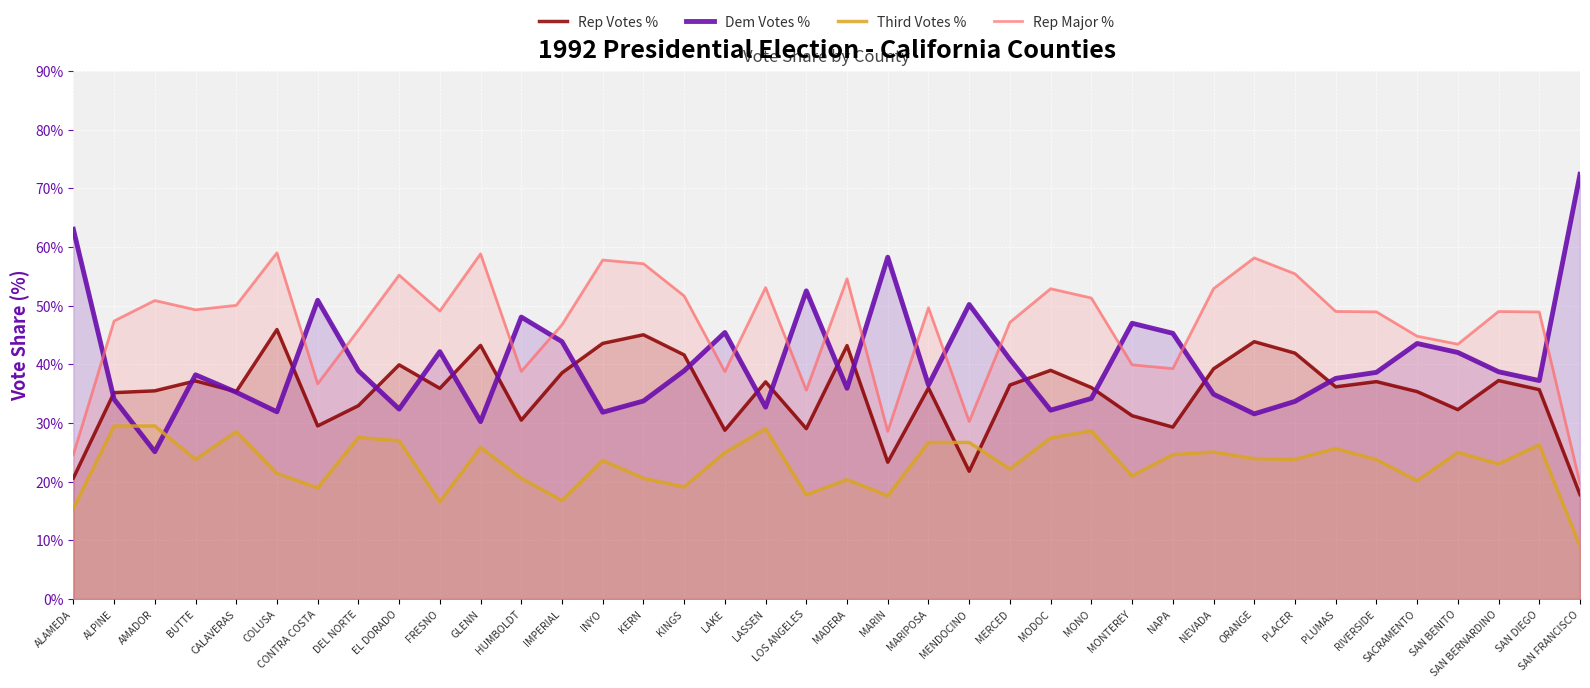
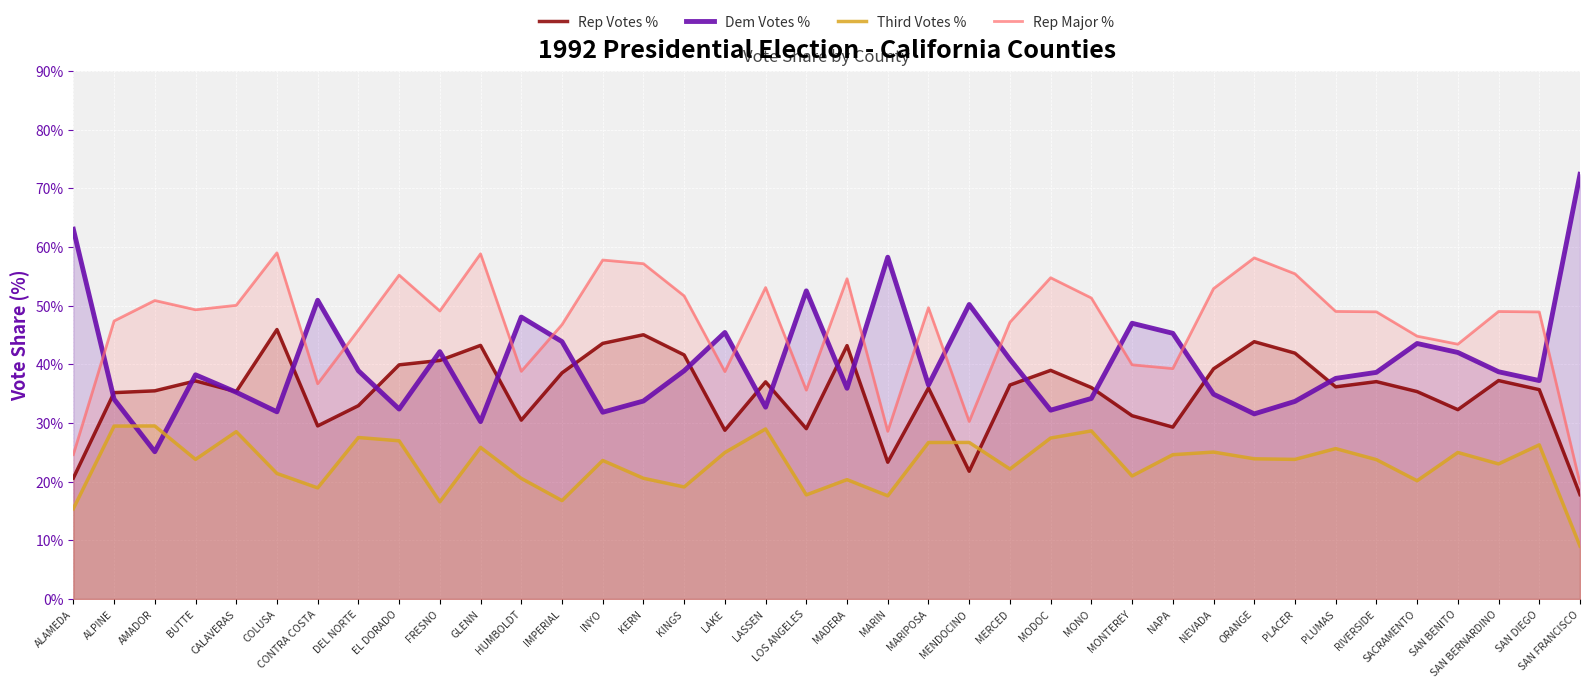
  {
    "Rep Votes %": {
      "ALAMEDA": "21%",
      "ALPINE": "35%",
      "AMADOR": "35%",
      "BUTTE": "37%",
      "COLUSA": "46%",
      "CONTRA COSTA": "30%",
      "DEL NORTE": "33%",
      "EL DORADO": "40%",
-     "FRESNO": "36%",
+     "FRESNO": "41%",
      "GLENN": "43%",
      "HUMBOLDT": "30%",
      "IMPERIAL": "39%",
      "INYO": "44%",
      "KERN": "45%",
      "KINGS": "42%",
      "LAKE": "29%",
      "LASSEN": "37%",
      "LOS ANGELES": "29%",
      "MADERA": "43%",
      "MARIN": "23%",
      "MARIPOSA": "36%",
      "MENDOCINO": "22%",
      "MERCED": "36%",
      "MODOC": "39%",
      "MONO": "36%",
      "MONTEREY": "31%",
      "NAPA": "29%",
      "NEVADA": "39%",
      "ORANGE": "44%",
      "PLACER": "42%",
      "PLUMAS": "36%",
      "RIVERSIDE": "37%",
      "SACRAMENTO": "35%",
      "SAN BENITO": "32%",
      "SAN BERNARDINO": "37%",
      "SAN DIEGO": "36%",
      "SAN FRANCISCO": "18%"
    },
    "Dem Votes %": {
      "ALAMEDA": "63%",
      "ALPINE": "34%",
      "AMADOR": "25%",
      "BUTTE": "38%",
      "COLUSA": "32%",
      "CONTRA COSTA": "51%",
      "DEL NORTE": "39%",
      "EL DORADO": "32%",
      "FRESNO": "42%",
      "GLENN": "30%",
      "HUMBOLDT": "48%",
      "IMPERIAL": "44%",
      "INYO": "32%",
      "KERN": "34%",
      "KINGS": "39%",
      "LAKE": "45%",
      "LASSEN": "33%",
      "LOS ANGELES": "53%",
      "MADERA": "36%",
      "MARIN": "58%",
      "MARIPOSA": "36%",
      "MENDOCINO": "50%",
      "MERCED": "41%",
      "MODOC": "32%",
      "MONO": "34%",
      "MONTEREY": "47%",
      "NAPA": "45%",
      "NEVADA": "35%",
      "ORANGE": "32%",
      "PLACER": "34%",
      "PLUMAS": "38%",
      "RIVERSIDE": "39%",
      "SACRAMENTO": "44%",
      "SAN BENITO": "42%",
      "SAN BERNARDINO": "39%",
      "SAN DIEGO": "37%",
      "SAN FRANCISCO": "72%"
    },
    "Third Votes %": {
      "ALAMEDA": "15%",
      "ALPINE": "29%",
      "AMADOR": "30%",
      "BUTTE": "24%",
      "CALAVERAS": "29%",
      "COLUSA": "21%",
      "CONTRA COSTA": "19%",
      "DEL NORTE": "28%",
      "EL DORADO": "27%",
      "FRESNO": "17%",
      "GLENN": "26%",
      "HUMBOLDT": "21%",
      "IMPERIAL": "17%",
      "INYO": "24%",
      "KERN": "21%",
      "KINGS": "19%",
      "LAKE": "25%",
      "LASSEN": "29%",
      "LOS ANGELES": "18%",
      "MADERA": "20%",
      "MARIN": "18%",
      "MARIPOSA": "27%",
      "MENDOCINO": "27%",
      "MERCED": "22%",
      "MODOC": "27%",
      "MONO": "29%",
      "MONTEREY": "21%",
      "NAPA": "25%",
      "NEVADA": "25%",
      "ORANGE": "24%",
      "PLACER": "24%",
      "PLUMAS": "26%",
      "RIVERSIDE": "24%",
      "SACRAMENTO": "20%",
      "SAN BENITO": "25%",
      "SAN BERNARDINO": "23%",
      "SAN DIEGO": "26%",
      "SAN FRANCISCO": "9%"
    },
    "Rep Major %": {
      "ALAMEDA": "25%",
      "ALPINE": "47%",
      "AMADOR": "51%",
      "BUTTE": "49%",
      "CALAVERAS": "50%",
      "COLUSA": "59%",
      "CONTRA COSTA": "37%",
      "DEL NORTE": "46%",
      "EL DORADO": "55%",
      "FRESNO": "49%",
      "GLENN": "59%",
      "HUMBOLDT": "39%",
      "IMPERIAL": "47%",
      "INYO": "58%",
      "KERN": "57%",
      "KINGS": "52%",
      "LAKE": "39%",
      "LASSEN": "53%",
      "LOS ANGELES": "36%",
      "MADERA": "55%",
      "MARIN": "29%",
      "MARIPOSA": "50%",
      "MENDOCINO": "30%",
      "MERCED": "47%",
-     "MODOC": "53%",
+     "MODOC": "55%",
      "MONO": "51%",
      "MONTEREY": "40%",
      "NAPA": "39%",
      "NEVADA": "53%",
      "ORANGE": "58%",
      "PLACER": "55%",
      "PLUMAS": "49%",
      "RIVERSIDE": "49%",
      "SACRAMENTO": "45%",
      "SAN BENITO": "43%",
      "SAN BERNARDINO": "49%",
      "SAN DIEGO": "49%",
      "SAN FRANCISCO": "20%"
    }
  }
